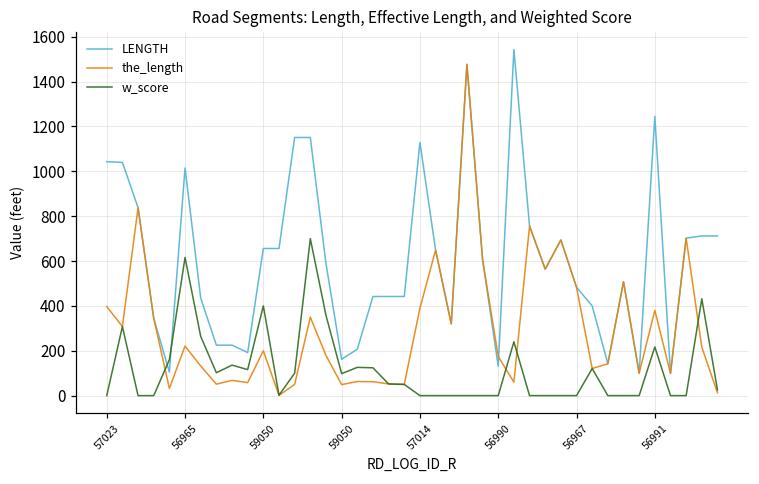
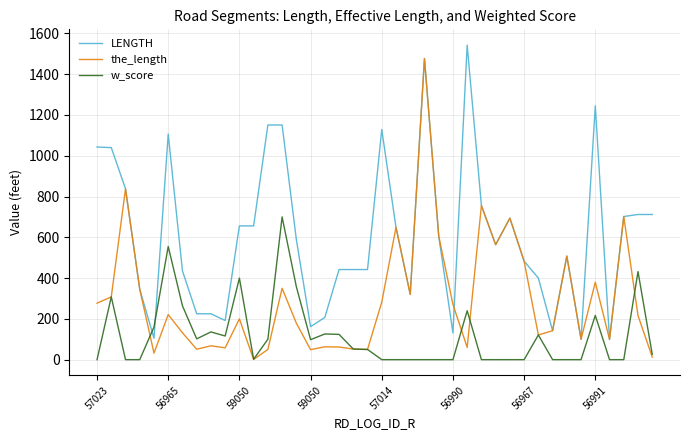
  {
    "LENGTH": {
      "57023": 1040,
-     "56965": 1020,
+     "56965": 1110,
      "57014": 1130,
      "56990": 130,
      "56991": 1250
    },
    "the_length": {
-     "57023": 400,
+     "57023": 280,
      "56965": 220,
-     "57014": 390,
-     "56990": 170,
+     "57014": 280,
+     "56990": 270,
      "56991": 380
    },
    "w_score": {
      "57023": 0,
-     "56965": 620,
+     "56965": 560,
      "57014": 0,
      "56990": 0,
      "56967": 0,
      "56991": 220
    }
  }
